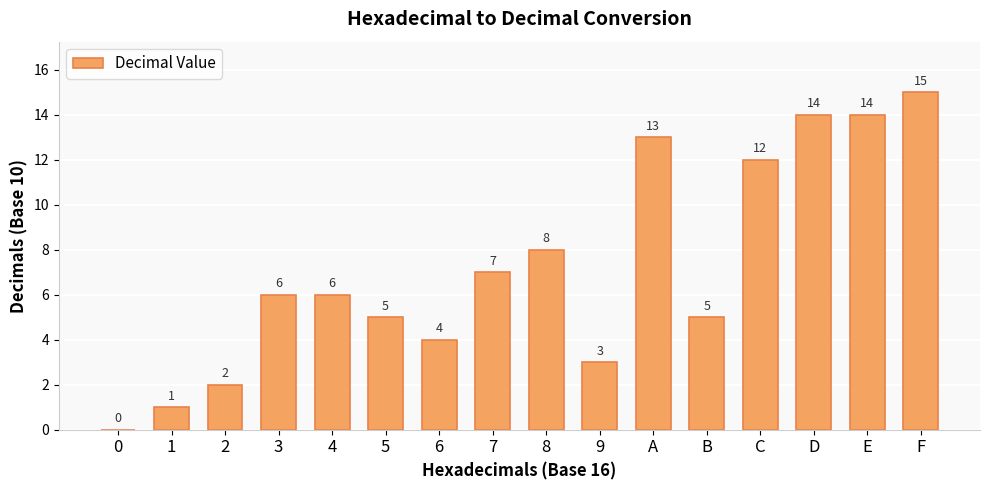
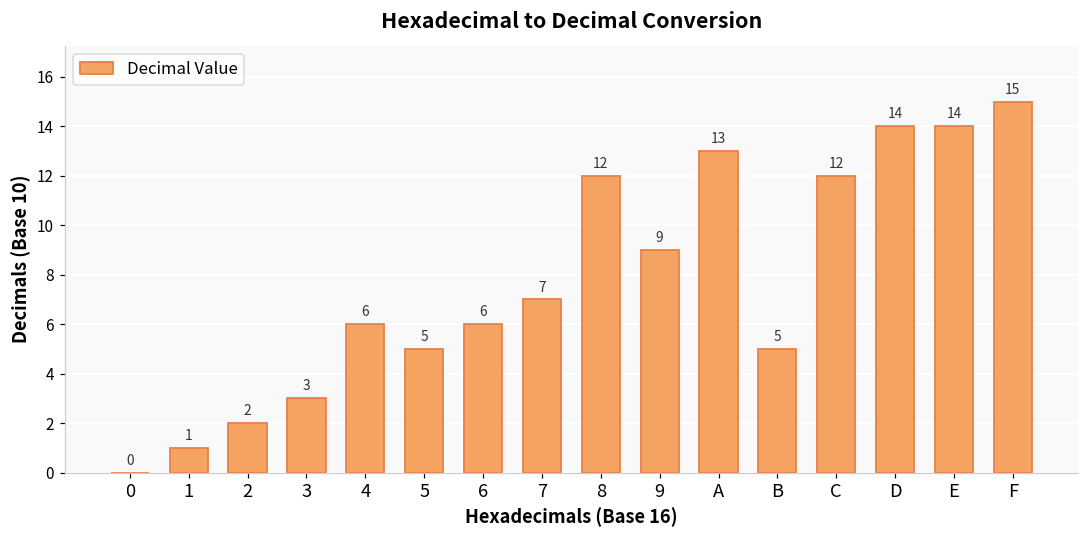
  {
    "0": 0,
    "1": 1,
    "2": 2,
-   "3": 6,
+   "3": 3,
    "4": 6,
    "5": 5,
-   "6": 4,
+   "6": 6,
    "7": 7,
-   "8": 8,
-   "9": 3,
+   "8": 12,
+   "9": 9,
    "A": 13,
    "B": 5,
    "C": 12,
    "D": 14,
    "E": 14,
    "F": 15
  }
